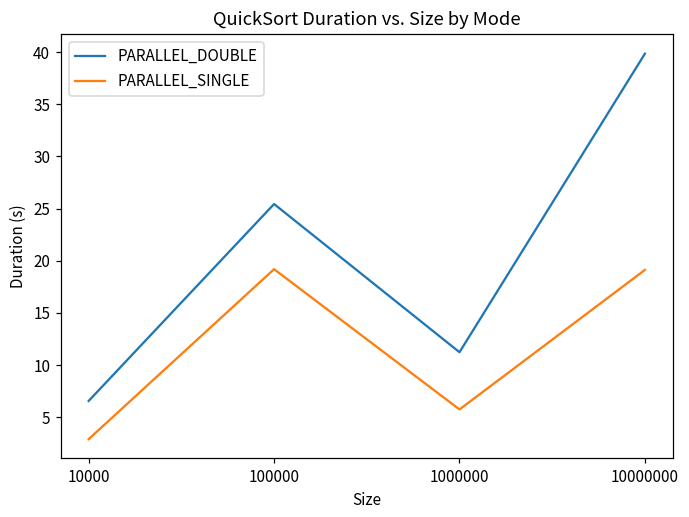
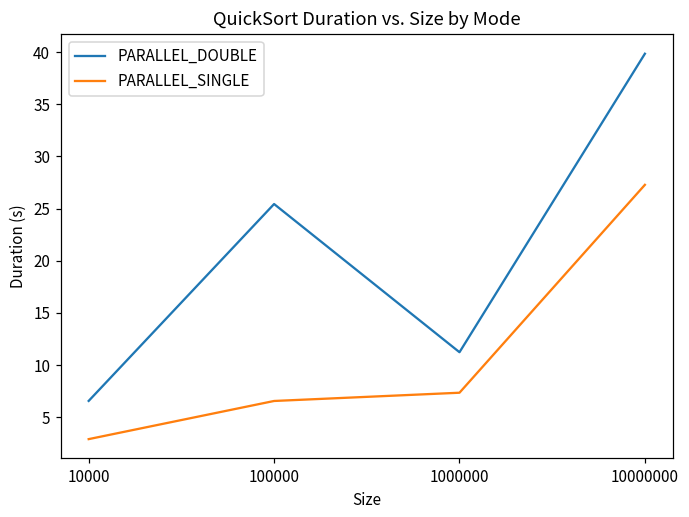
  {
    "PARALLEL_DOUBLE": {
      "10000": 7,
      "100000": 25,
      "1000000": 11,
      "10000000": 40
    },
    "PARALLEL_SINGLE": {
      "10000": 3,
-     "100000": 19,
-     "1000000": 6,
-     "10000000": 19
+     "100000": 7,
+     "1000000": 7,
+     "10000000": 27
    }
  }
